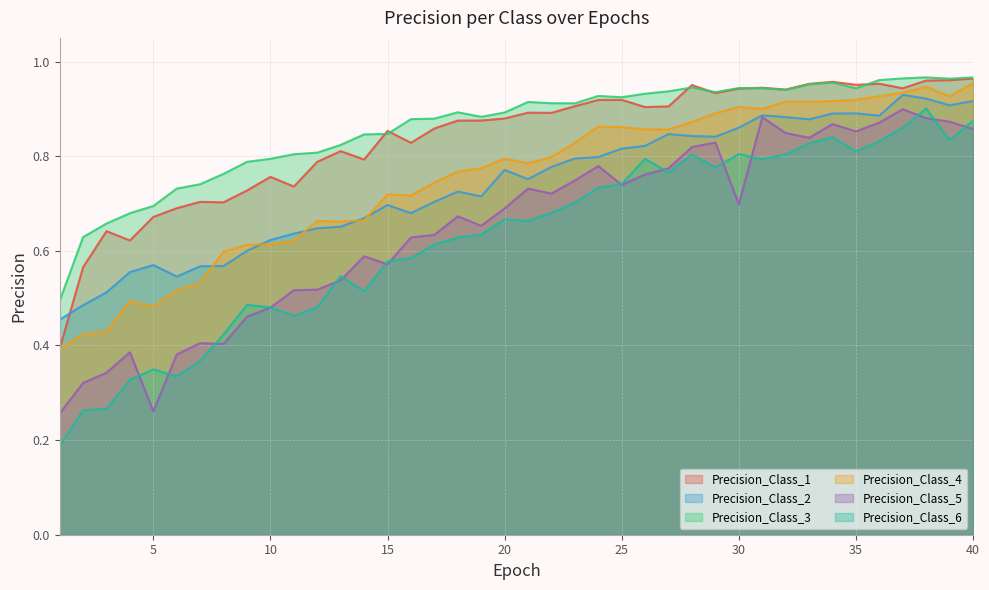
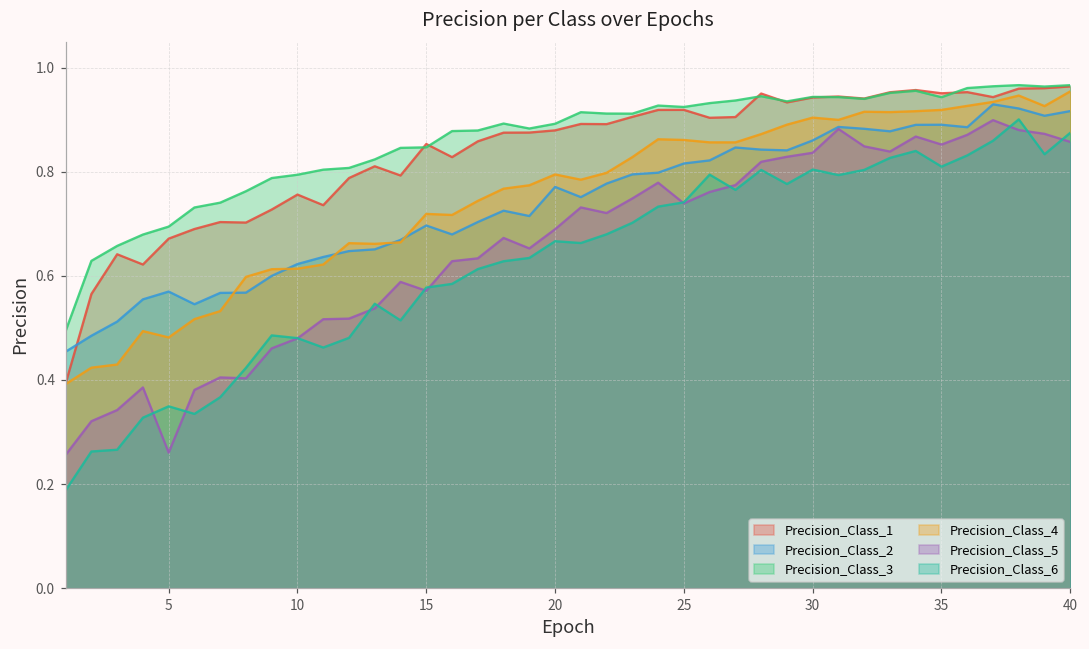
  {
    "Precision_Class_5": {
      "5": 0.26,
      "15": 0.57,
      "20": 0.69,
-     "30": 0.70,
+     "30": 0.84,
      "35": 0.85,
      "40": 0.86
    }
  }
